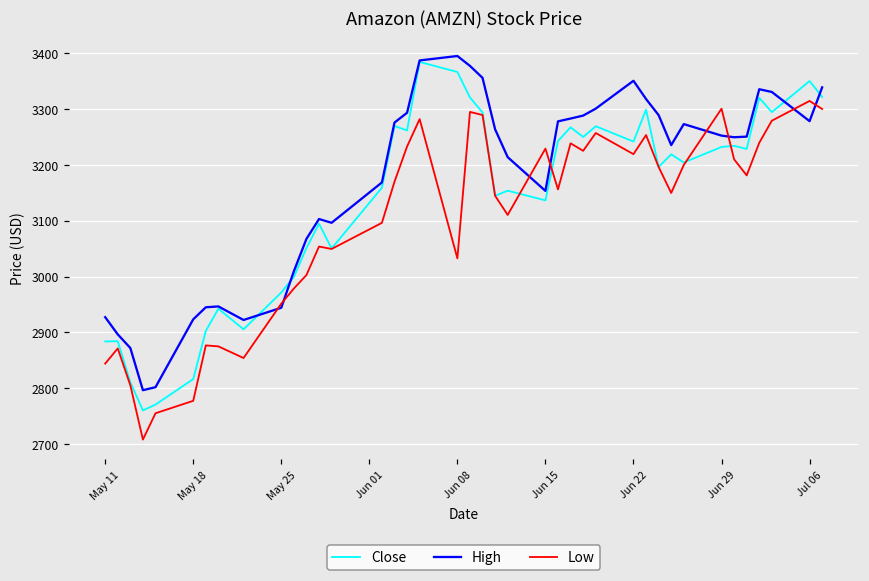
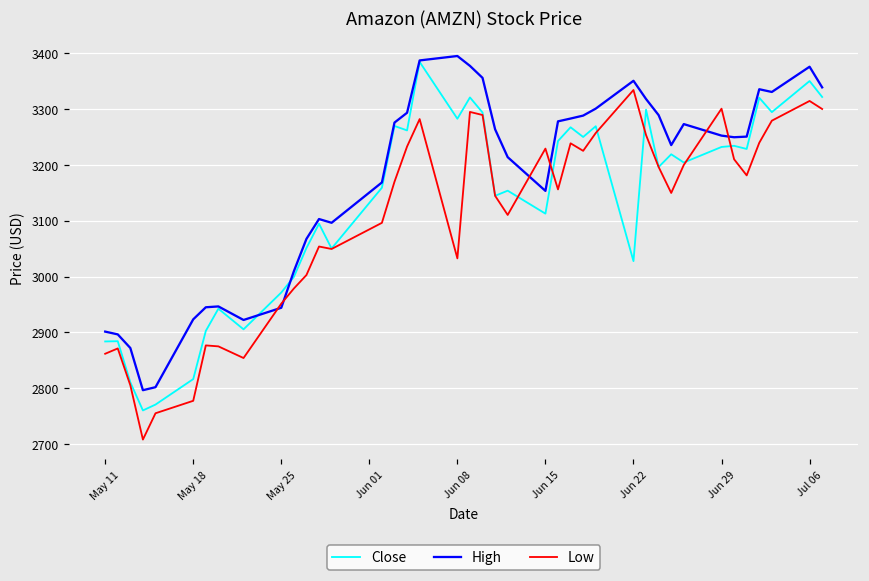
  {
    "Close": {
      "May 11": 2880,
      "May 18": 2820,
      "May 25": 2970,
-     "Jun 08": 3370,
-     "Jun 15": 3140,
-     "Jun 22": 3240,
+     "Jun 08": 3280,
+     "Jun 15": 3110,
+     "Jun 22": 3030,
      "Jun 29": 3230,
      "Jul 06": 3350
    },
    "High": {
-     "May 11": 2930,
+     "May 11": 2900,
      "May 18": 2920,
      "May 25": 2940,
      "Jun 08": 3390,
      "Jun 15": 3150,
      "Jun 22": 3350,
      "Jun 29": 3250,
-     "Jul 06": 3280
+     "Jul 06": 3380
    },
    "Low": {
-     "May 11": 2840,
+     "May 11": 2860,
      "May 18": 2780,
      "May 25": 2950,
      "Jun 08": 3030,
      "Jun 15": 3230,
-     "Jun 22": 3220,
+     "Jun 22": 3330,
      "Jun 29": 3300,
      "Jul 06": 3310
    }
  }
